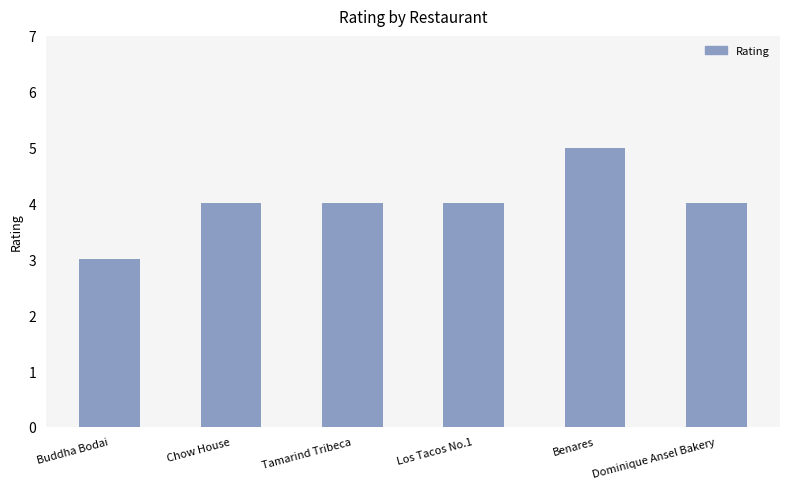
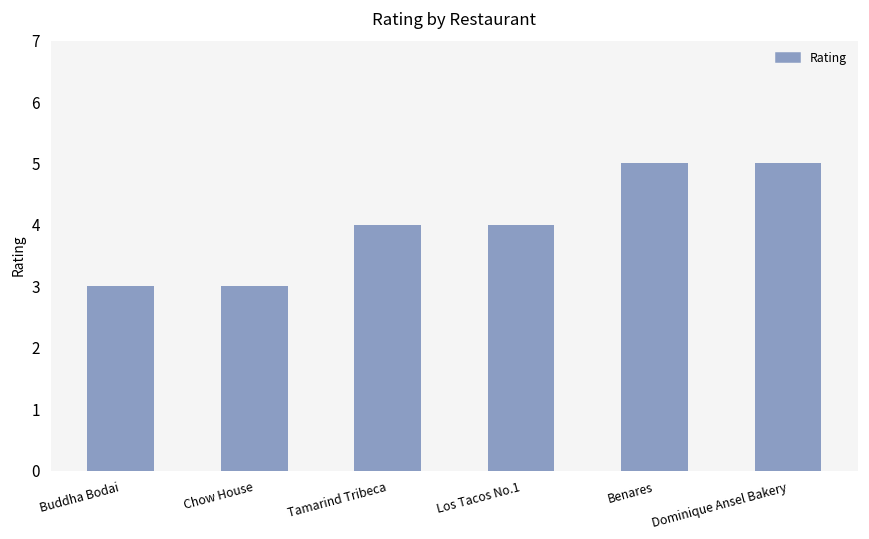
  {
    "Buddha Bodai": 3,
-   "Chow House": 4,
+   "Chow House": 3,
    "Tamarind Tribeca": 4,
    "Los Tacos No.1": 4,
    "Benares": 5,
-   "Dominique Ansel Bakery": 4
+   "Dominique Ansel Bakery": 5
  }
